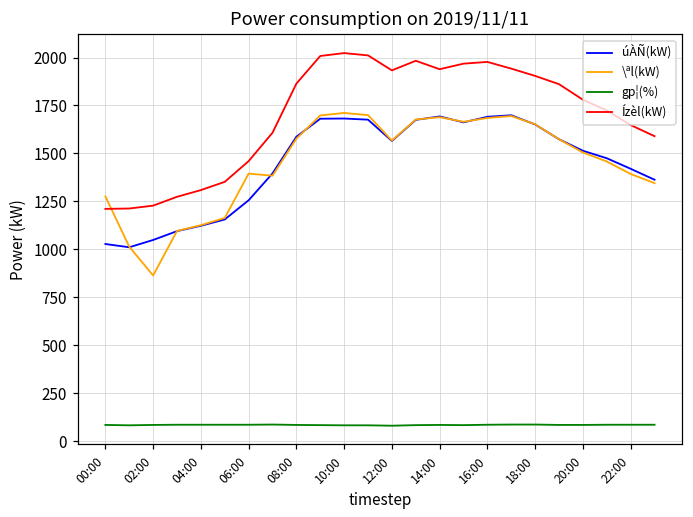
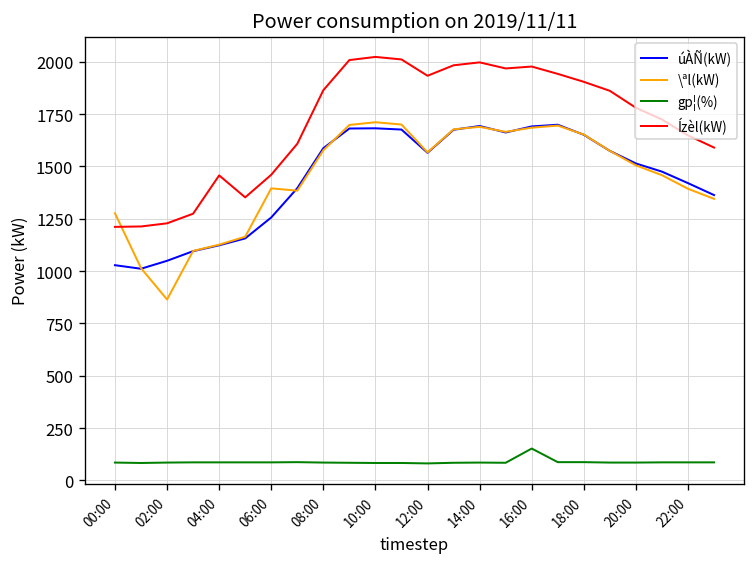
  {
    "úÀÑ(kW)": {
      "00:00": 1030,
      "02:00": 1050,
      "06:00": 1260,
      "10:00": 1680,
      "22:00": 1420
    },
    "\\ªl(kW)": {
      "00:00": 1280,
      "02:00": 860,
      "06:00": 1400,
      "10:00": 1710,
      "22:00": 1390
    },
    "gp¦(%)": {
      "00:00": 90,
      "02:00": 90,
      "04:00": 90,
      "06:00": 90,
      "08:00": 90,
      "10:00": 80,
      "12:00": 80,
      "14:00": 90,
-     "16:00": 90,
+     "16:00": 150,
      "18:00": 90,
      "20:00": 90,
      "22:00": 90
    },
    "Ízèl(kW)": {
      "00:00": 1210,
      "02:00": 1230,
-     "04:00": 1310,
+     "04:00": 1460,
      "06:00": 1460,
      "08:00": 1860,
      "10:00": 2020,
      "12:00": 1930,
-     "14:00": 1940,
+     "14:00": 2000,
      "16:00": 1980,
      "18:00": 1900,
      "22:00": 1650
    }
  }
